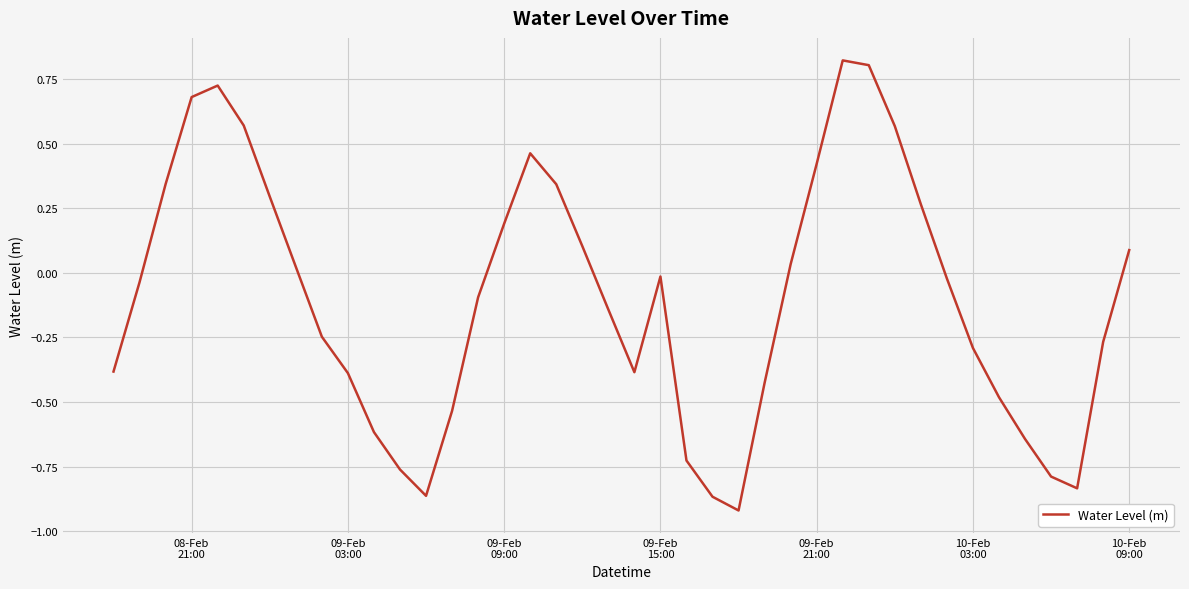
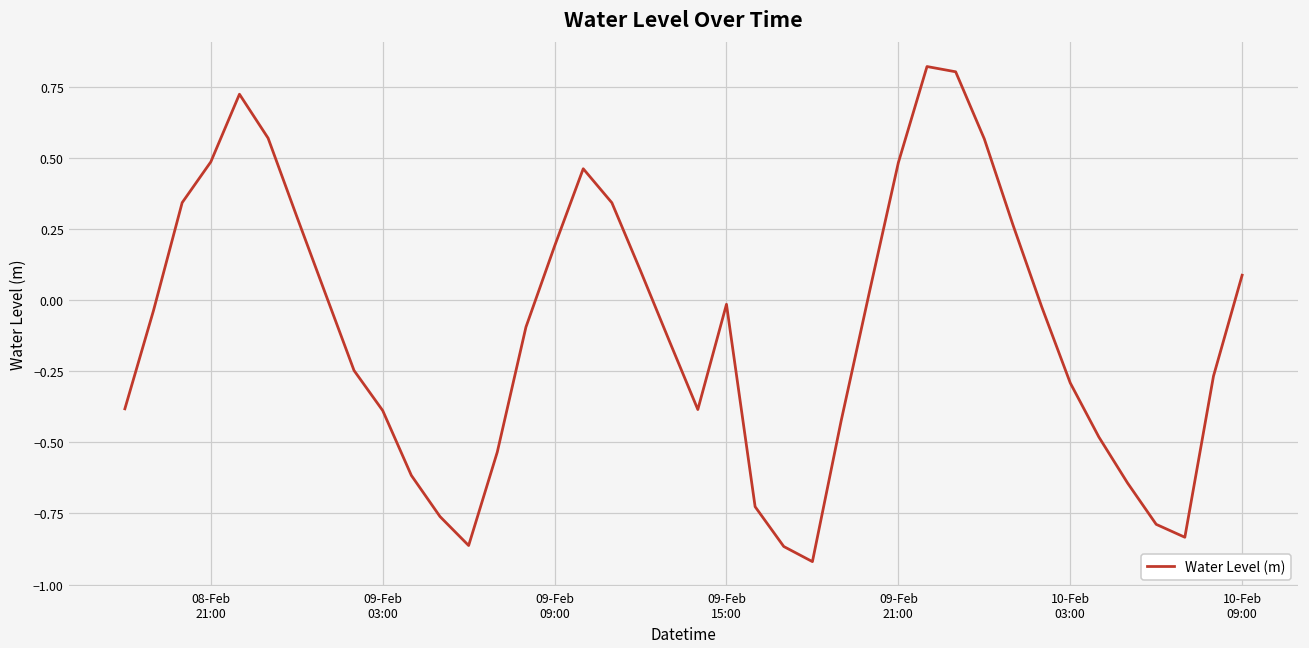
  {
-   "08-Feb 21:00": 0.68,
+   "08-Feb 21:00": 0.49,
    "09-Feb 03:00": -0.39,
    "09-Feb 09:00": 0.19,
    "09-Feb 15:00": -0.01,
-   "09-Feb 21:00": 0.42,
+   "09-Feb 21:00": 0.48,
    "10-Feb 03:00": -0.29,
    "10-Feb 09:00": 0.09
  }
